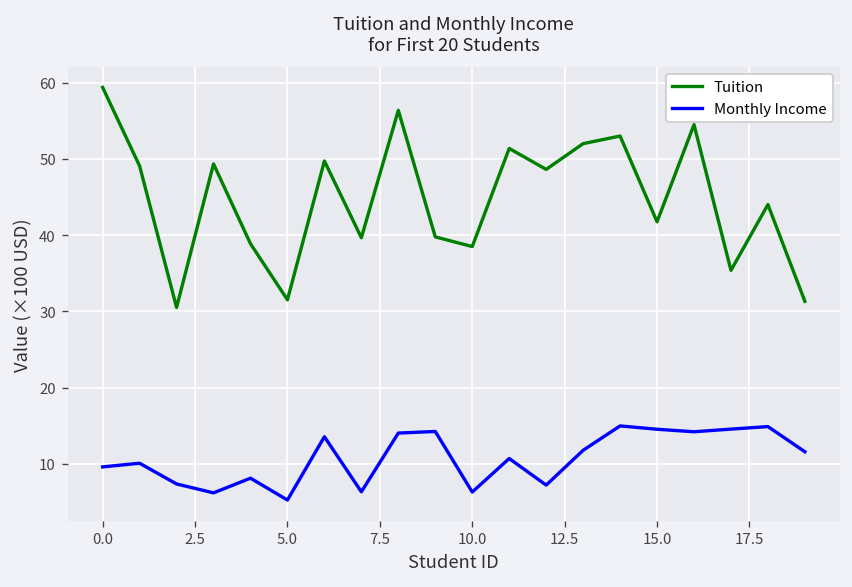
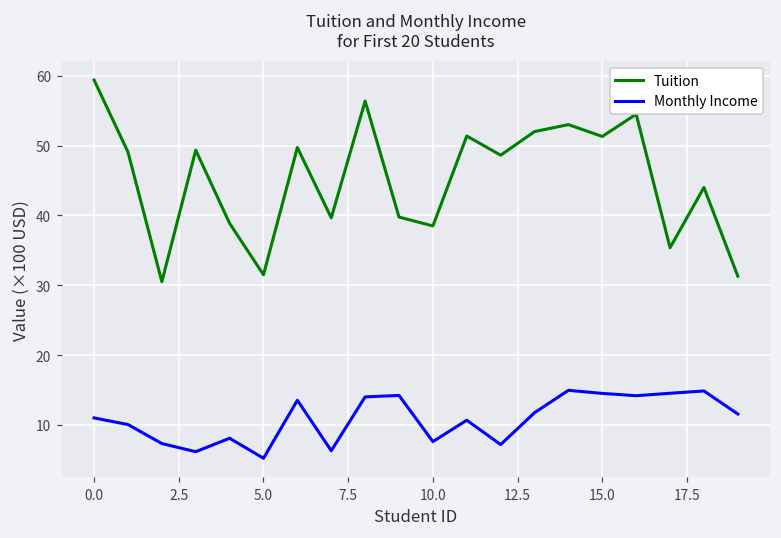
  {
    "Tuition": {
      "0.0": 59,
      "5.0": 32,
      "10.0": 39,
-     "15.0": 42
+     "15.0": 51
    },
    "Monthly Income": {
-     "0.0": 10,
+     "0.0": 11,
      "5.0": 5,
-     "10.0": 6,
+     "10.0": 8,
      "15.0": 15
    }
  }
